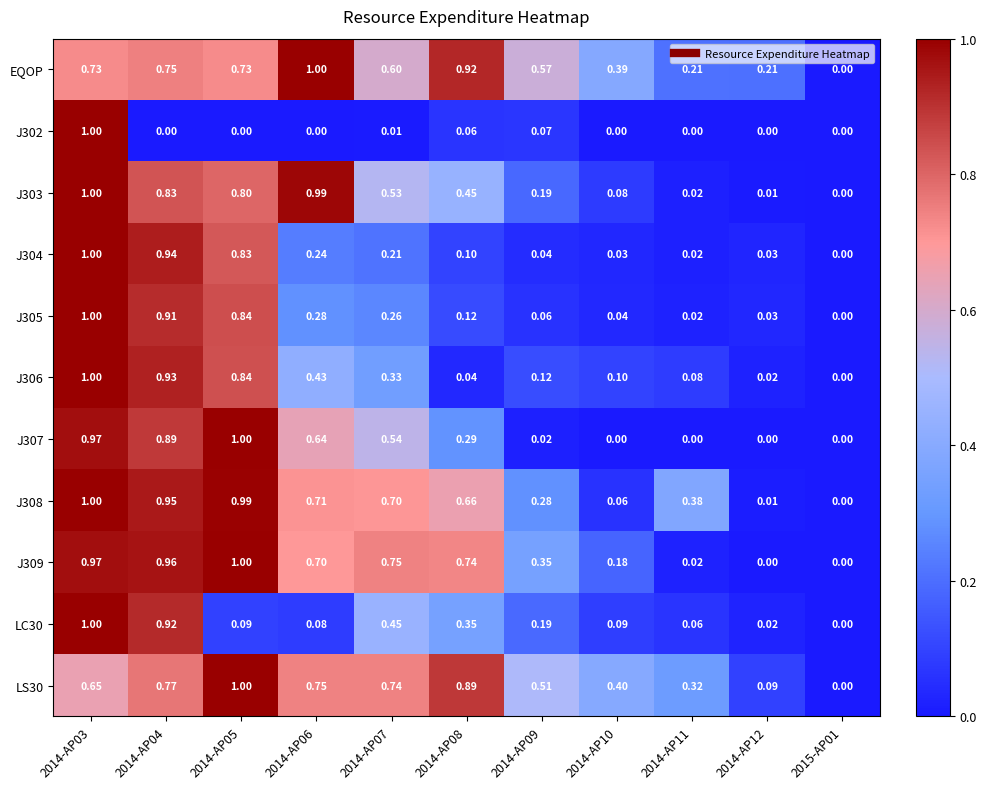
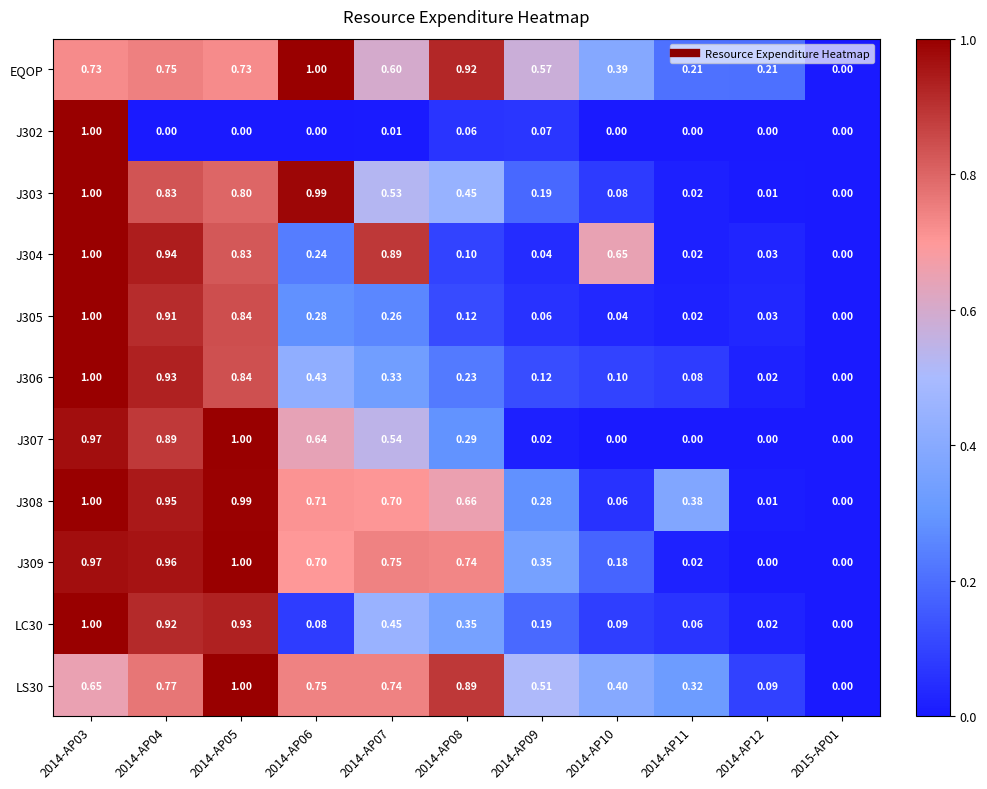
  {
    "EQOP": {
      "2014-AP03": 0.73,
      "2014-AP04": 0.75,
      "2014-AP05": 0.73,
      "2014-AP06": 1.00,
      "2014-AP07": 0.60,
      "2014-AP08": 0.92,
      "2014-AP09": 0.57,
      "2014-AP10": 0.39,
      "2014-AP11": 0.21,
      "2014-AP12": 0.21,
      "2015-AP01": 0.00
    },
    "J302": {
      "2014-AP03": 1.00,
      "2014-AP04": 0.00,
      "2014-AP05": 0.00,
      "2014-AP06": 0.00,
      "2014-AP07": 0.01,
      "2014-AP08": 0.06,
      "2014-AP09": 0.07,
      "2014-AP10": 0.00,
      "2014-AP11": 0.00,
      "2014-AP12": 0.00,
      "2015-AP01": 0.00
    },
    "J303": {
      "2014-AP03": 1.00,
      "2014-AP04": 0.83,
      "2014-AP05": 0.80,
      "2014-AP06": 0.99,
      "2014-AP07": 0.53,
      "2014-AP08": 0.45,
      "2014-AP09": 0.19,
      "2014-AP10": 0.08,
      "2014-AP11": 0.02,
      "2014-AP12": 0.01,
      "2015-AP01": 0.00
    },
    "J304": {
      "2014-AP03": 1.00,
      "2014-AP04": 0.94,
      "2014-AP05": 0.83,
      "2014-AP06": 0.24,
-     "2014-AP07": 0.21,
+     "2014-AP07": 0.89,
      "2014-AP08": 0.10,
      "2014-AP09": 0.04,
-     "2014-AP10": 0.03,
+     "2014-AP10": 0.65,
      "2014-AP11": 0.02,
      "2014-AP12": 0.03,
      "2015-AP01": 0.00
    },
    "J305": {
      "2014-AP03": 1.00,
      "2014-AP04": 0.91,
      "2014-AP05": 0.84,
      "2014-AP06": 0.28,
      "2014-AP07": 0.26,
      "2014-AP08": 0.12,
      "2014-AP09": 0.06,
      "2014-AP10": 0.04,
      "2014-AP11": 0.02,
      "2014-AP12": 0.03,
      "2015-AP01": 0.00
    },
    "J306": {
      "2014-AP03": 1.00,
      "2014-AP04": 0.93,
      "2014-AP05": 0.84,
      "2014-AP06": 0.43,
      "2014-AP07": 0.33,
-     "2014-AP08": 0.04,
+     "2014-AP08": 0.23,
      "2014-AP09": 0.12,
      "2014-AP10": 0.10,
      "2014-AP11": 0.08,
      "2014-AP12": 0.02,
      "2015-AP01": 0.00
    },
    "J307": {
      "2014-AP03": 0.97,
      "2014-AP04": 0.89,
      "2014-AP05": 1.00,
      "2014-AP06": 0.64,
      "2014-AP07": 0.54,
      "2014-AP08": 0.29,
      "2014-AP09": 0.02,
      "2014-AP10": 0.00,
      "2014-AP11": 0.00,
      "2014-AP12": 0.00,
      "2015-AP01": 0.00
    },
    "J308": {
      "2014-AP03": 1.00,
      "2014-AP04": 0.95,
      "2014-AP05": 0.99,
      "2014-AP06": 0.71,
      "2014-AP07": 0.70,
      "2014-AP08": 0.66,
      "2014-AP09": 0.28,
      "2014-AP10": 0.06,
      "2014-AP11": 0.38,
      "2014-AP12": 0.01,
      "2015-AP01": 0.00
    },
    "J309": {
      "2014-AP03": 0.97,
      "2014-AP04": 0.96,
      "2014-AP05": 1.00,
      "2014-AP06": 0.70,
      "2014-AP07": 0.75,
      "2014-AP08": 0.74,
      "2014-AP09": 0.35,
      "2014-AP10": 0.18,
      "2014-AP11": 0.02,
      "2014-AP12": 0.00,
      "2015-AP01": 0.00
    },
    "LC30": {
      "2014-AP03": 1.00,
      "2014-AP04": 0.92,
-     "2014-AP05": 0.09,
+     "2014-AP05": 0.93,
      "2014-AP06": 0.08,
      "2014-AP07": 0.45,
      "2014-AP08": 0.35,
      "2014-AP09": 0.19,
      "2014-AP10": 0.09,
      "2014-AP11": 0.06,
      "2014-AP12": 0.02,
      "2015-AP01": 0.00
    },
    "LS30": {
      "2014-AP03": 0.65,
      "2014-AP04": 0.77,
      "2014-AP05": 1.00,
      "2014-AP06": 0.75,
      "2014-AP07": 0.74,
      "2014-AP08": 0.89,
      "2014-AP09": 0.51,
      "2014-AP10": 0.40,
      "2014-AP11": 0.32,
      "2014-AP12": 0.09,
      "2015-AP01": 0.00
    }
  }
